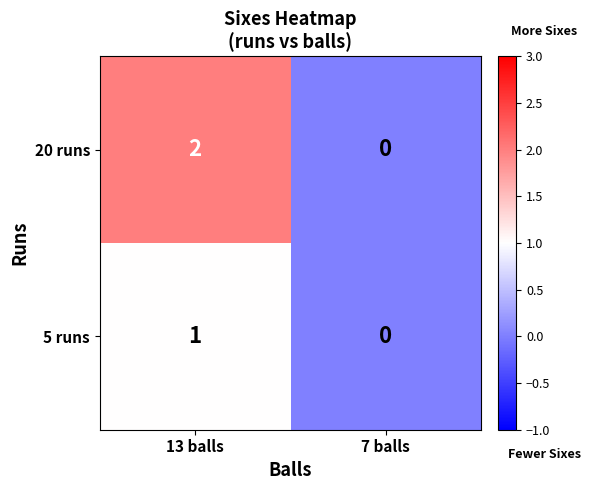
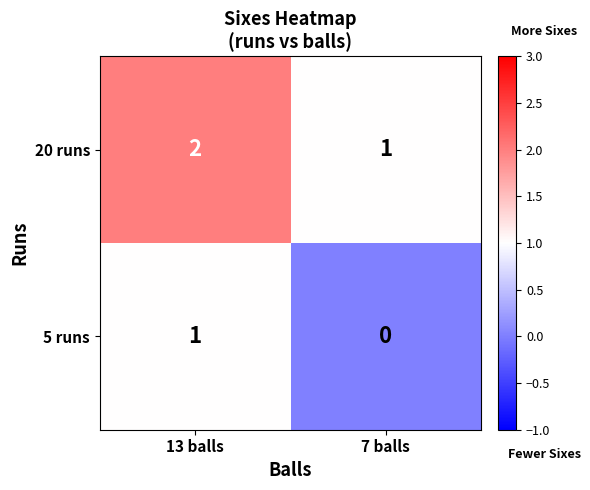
  {
    "20 runs": {
      "13 balls": 2,
-     "7 balls": 0
+     "7 balls": 1
    },
    "5 runs": {
      "13 balls": 1,
      "7 balls": 0
    }
  }
